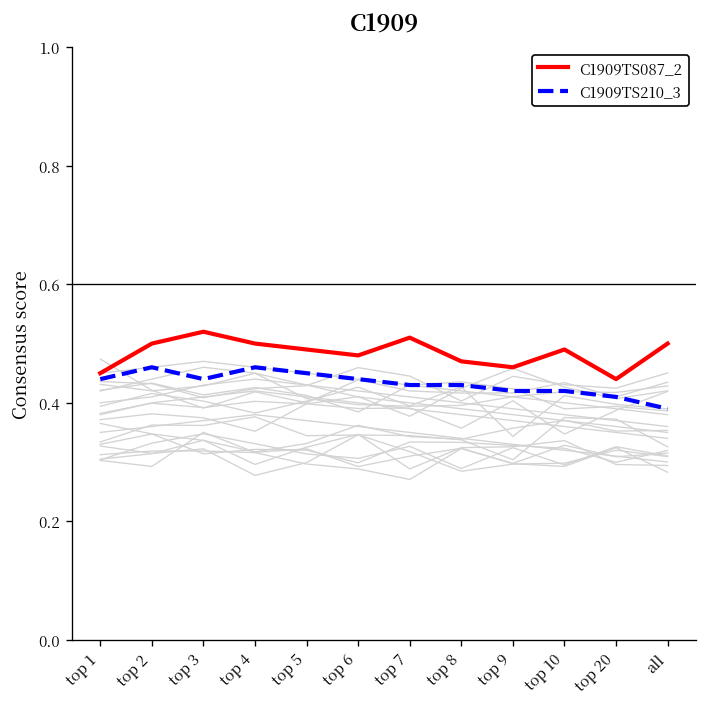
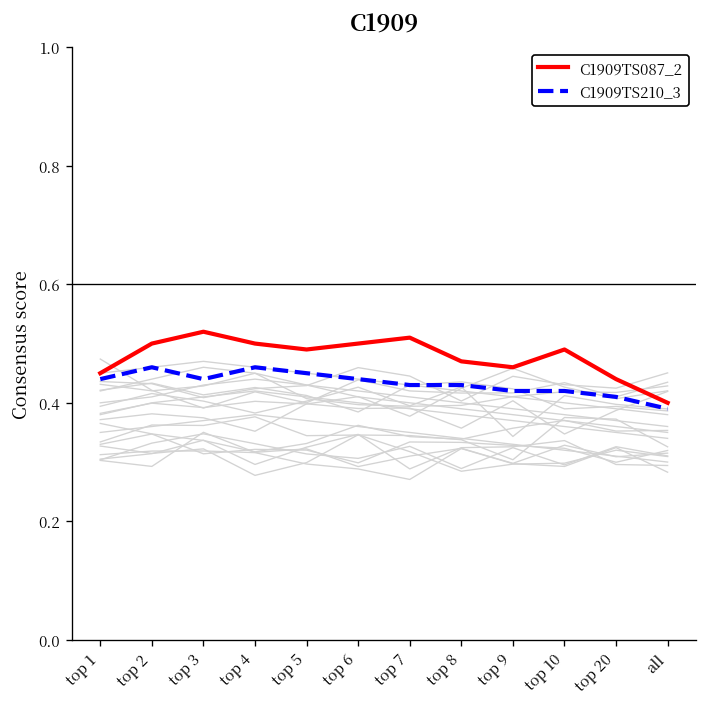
  {
    "C1909TS087_2": {
      "top 2": 0.50,
      "top 3": 0.52,
      "top 4": 0.50,
      "top 5": 0.49,
-     "top 6": 0.48,
+     "top 6": 0.50,
      "top 7": 0.51,
      "top 8": 0.47,
      "top 10": 0.49,
      "top 20": 0.44,
-     "all": 0.5
+     "all": 0.4
    },
    "C1909TS210_3": {
      "top 3": 0.44
    }
  }
